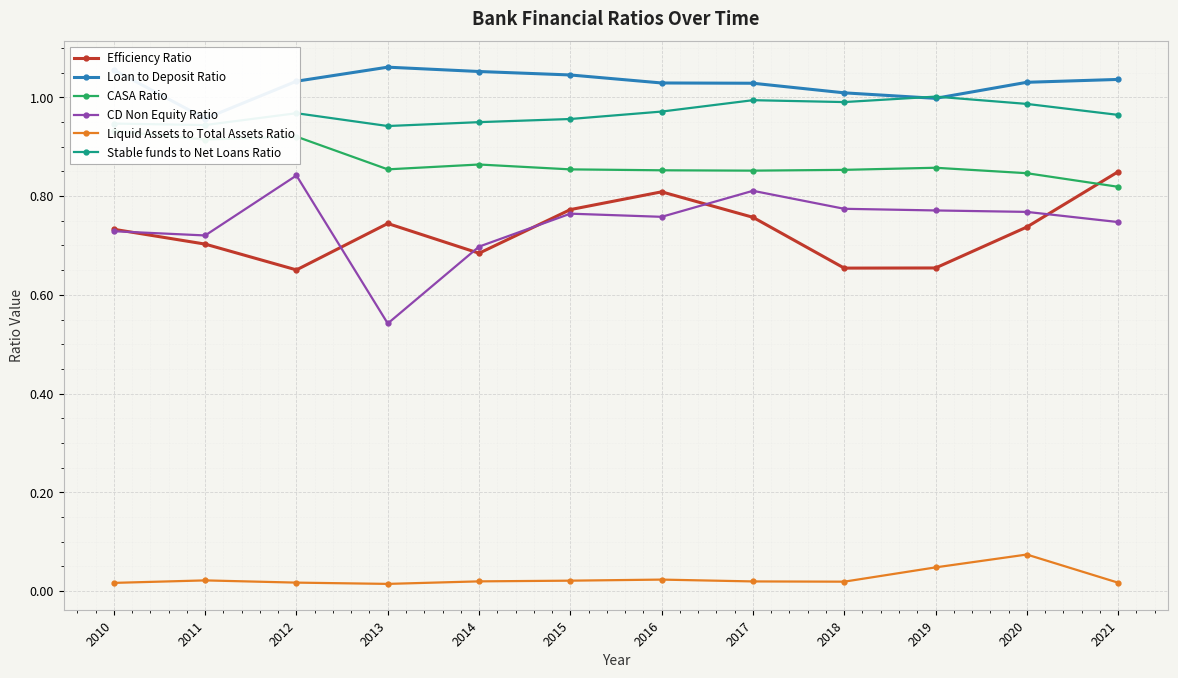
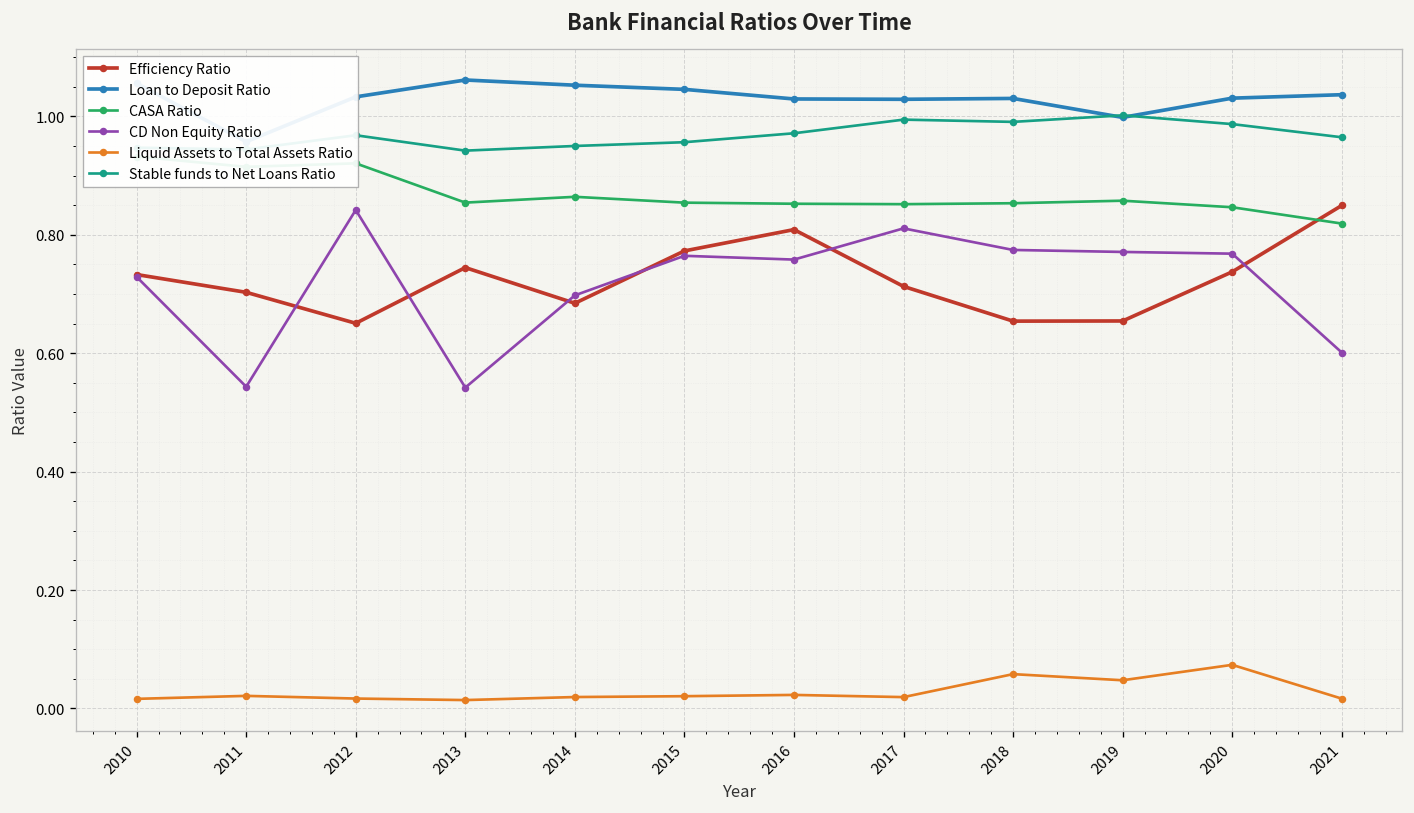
  {
    "Efficiency Ratio": {
      "2011": 0.70,
      "2012": 0.65,
      "2013": 0.74,
      "2014": 0.68,
      "2015": 0.77,
      "2016": 0.81,
-     "2017": 0.76,
+     "2017": 0.71,
      "2018": 0.65,
      "2019": 0.65,
      "2020": 0.74,
      "2021": 0.85
    },
    "Loan to Deposit Ratio": {
      "2013": 1.06,
      "2014": 1.05,
      "2015": 1.05,
      "2016": 1.03,
      "2017": 1.03,
-     "2018": 1.01,
+     "2018": 1.03,
      "2020": 1.03,
      "2021": 1.04
    },
    "CD Non Equity Ratio": {
-     "2011": 0.72,
+     "2011": 0.54,
      "2012": 0.84,
      "2013": 0.54,
      "2014": 0.70,
      "2015": 0.76,
      "2016": 0.76,
      "2017": 0.81,
      "2018": 0.77,
      "2019": 0.77,
      "2020": 0.77,
-     "2021": 0.75
+     "2021": 0.60
    },
    "Liquid Assets to Total Assets Ratio": {
      "2010": 0.02,
      "2011": 0.02,
      "2012": 0.02,
      "2013": 0.01,
      "2014": 0.02,
      "2015": 0.02,
      "2016": 0.02,
      "2017": 0.02,
-     "2018": 0.02,
+     "2018": 0.06,
      "2019": 0.05,
      "2020": 0.07,
      "2021": 0.02
    }
  }
